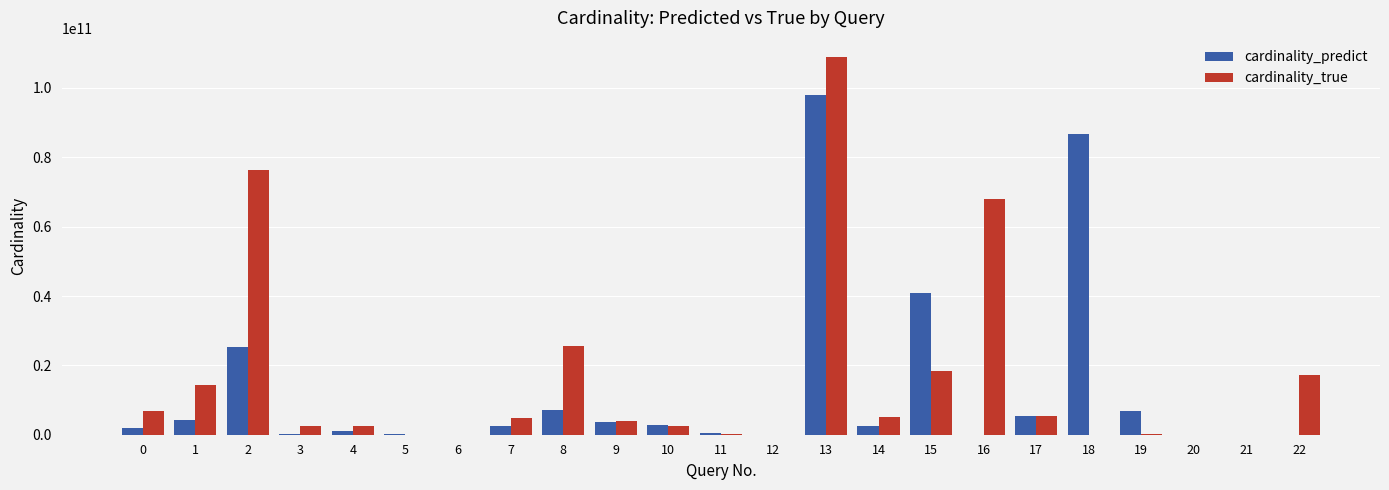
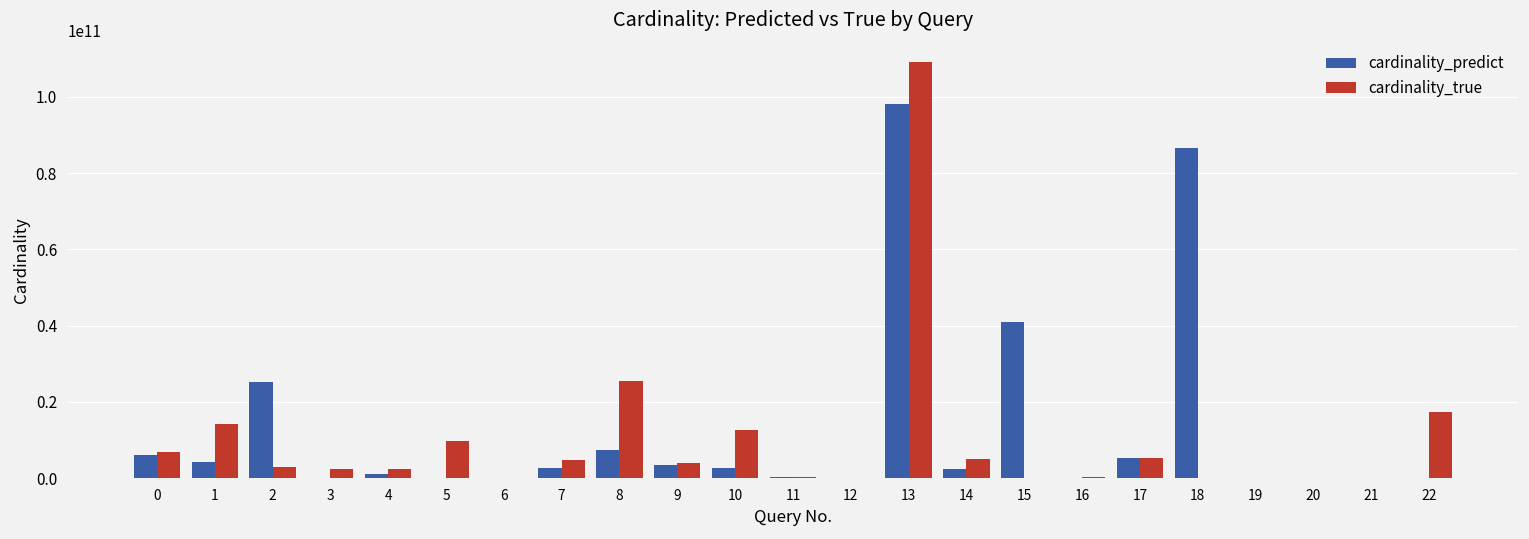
  {
    "cardinality_predict": {
-     "0": 2000000000,
+     "0": 6000000000,
      "1": 4000000000,
      "2": 25000000000,
      "4": 1000000000,
      "7": 3000000000,
      "8": 7000000000,
      "9": 4000000000,
      "10": 3000000000,
      "13": 98000000000,
      "14": 2000000000,
      "15": 41000000000,
      "17": 5000000000,
      "18": 87000000000,
-     "19": 7000000000
+     "19": 0
    },
    "cardinality_true": {
      "0": 7000000000,
      "1": 14000000000,
-     "2": 76000000000,
+     "2": 3000000000,
      "3": 3000000000,
      "4": 2000000000,
-     "5": 0,
+     "5": 10000000000,
      "7": 5000000000,
      "8": 26000000000,
      "9": 4000000000,
-     "10": 3000000000,
+     "10": 13000000000,
      "13": 109000000000,
      "14": 5000000000,
-     "15": 18000000000,
-     "16": 68000000000,
+     "15": 0,
+     "16": 0,
      "17": 5000000000,
      "22": 17000000000
    }
  }
